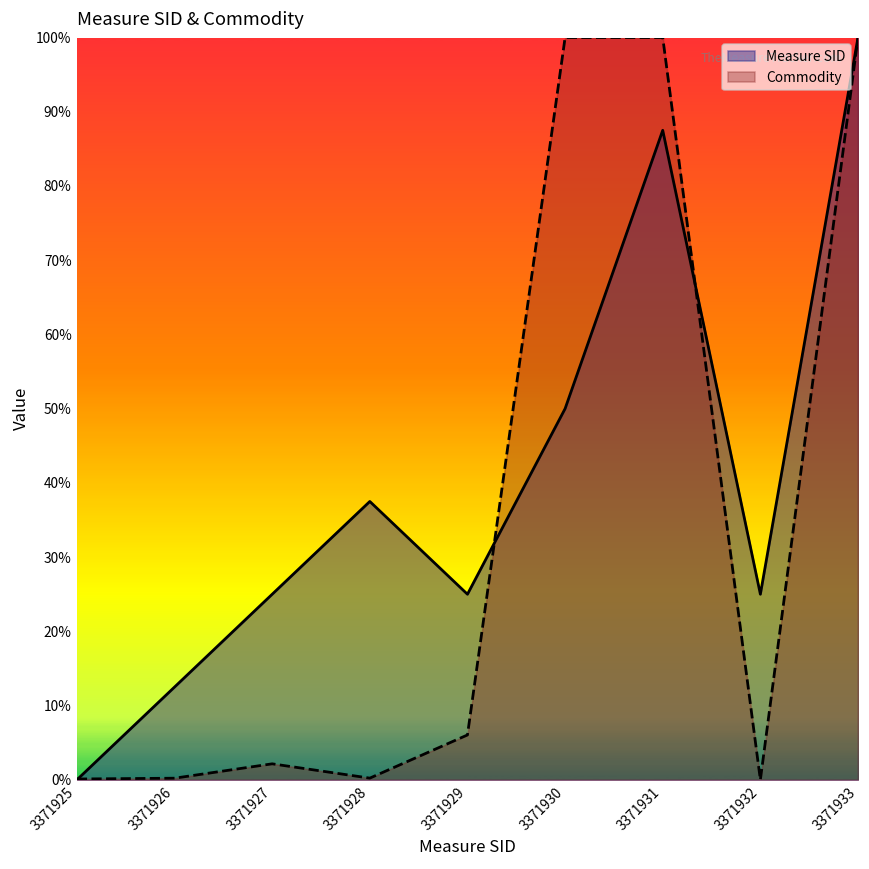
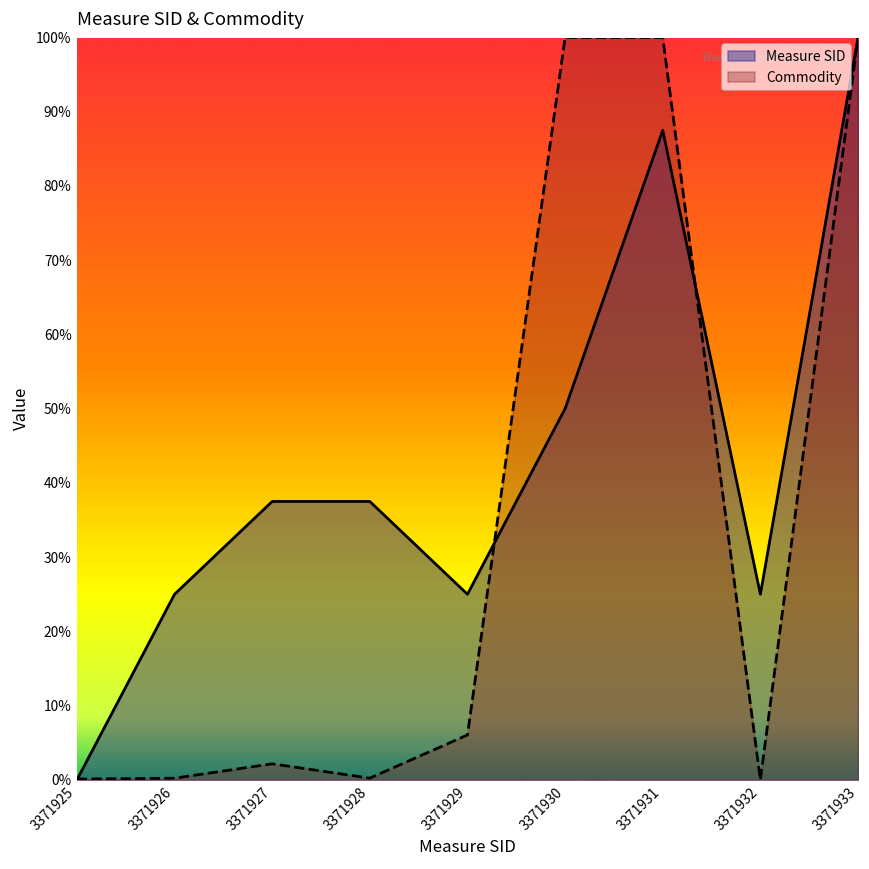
  {
    "Measure SID": {
-     "3371926": "13%",
-     "3371927": "25%",
+     "3371926": "25%",
+     "3371927": "38%",
      "3371928": "38%",
      "3371929": "25%",
      "3371930": "50%",
      "3371931": "88%",
      "3371932": "25%"
    },
    "Commodity": {
      "3371926": "0%",
      "3371927": "2%",
      "3371928": "0%",
      "3371929": "6%",
      "3371930": "100%",
      "3371931": "100%",
      "3371932": "0%"
    }
  }
